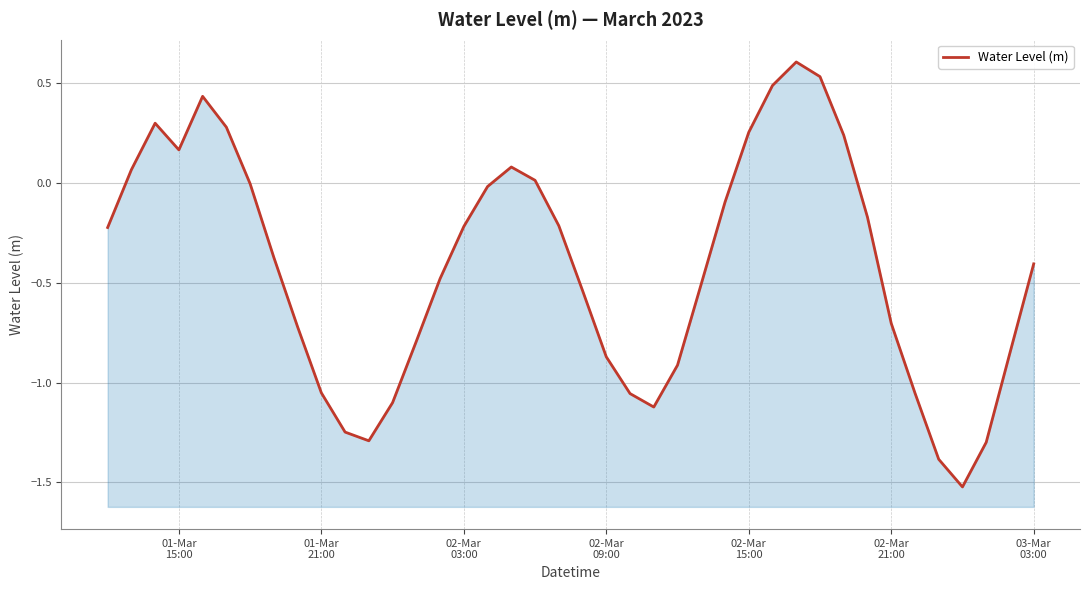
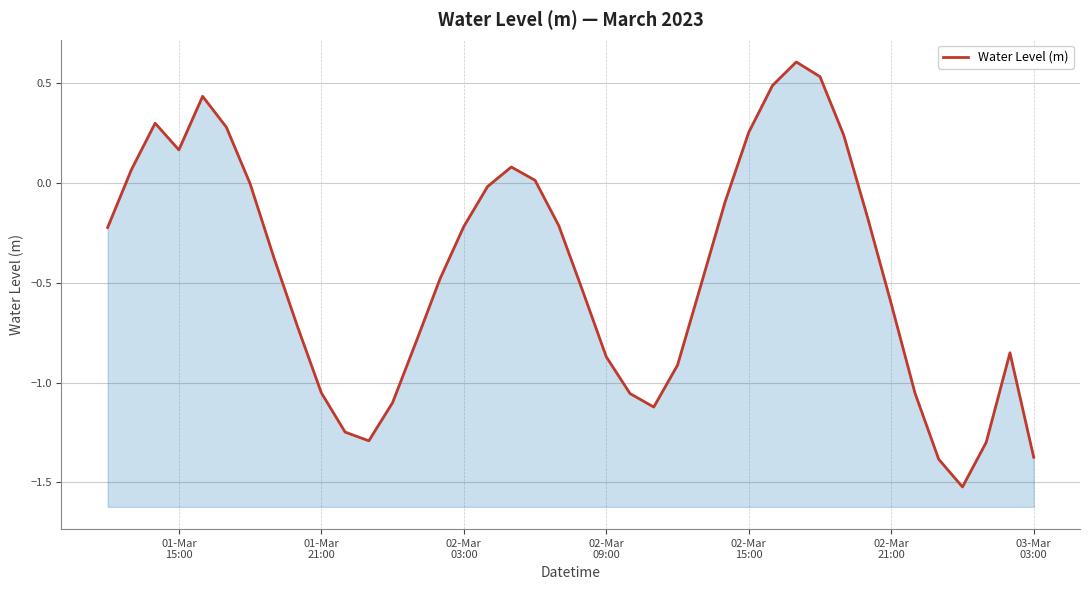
  {
    "01-Mar 15:00": 0.17,
    "01-Mar 21:00": -1.05,
    "02-Mar 03:00": -0.22,
    "02-Mar 09:00": -0.87,
    "02-Mar 15:00": 0.25,
-   "02-Mar 21:00": -0.70,
-   "03-Mar 03:00": -0.40
+   "02-Mar 21:00": -0.60,
+   "03-Mar 03:00": -1.37
  }
